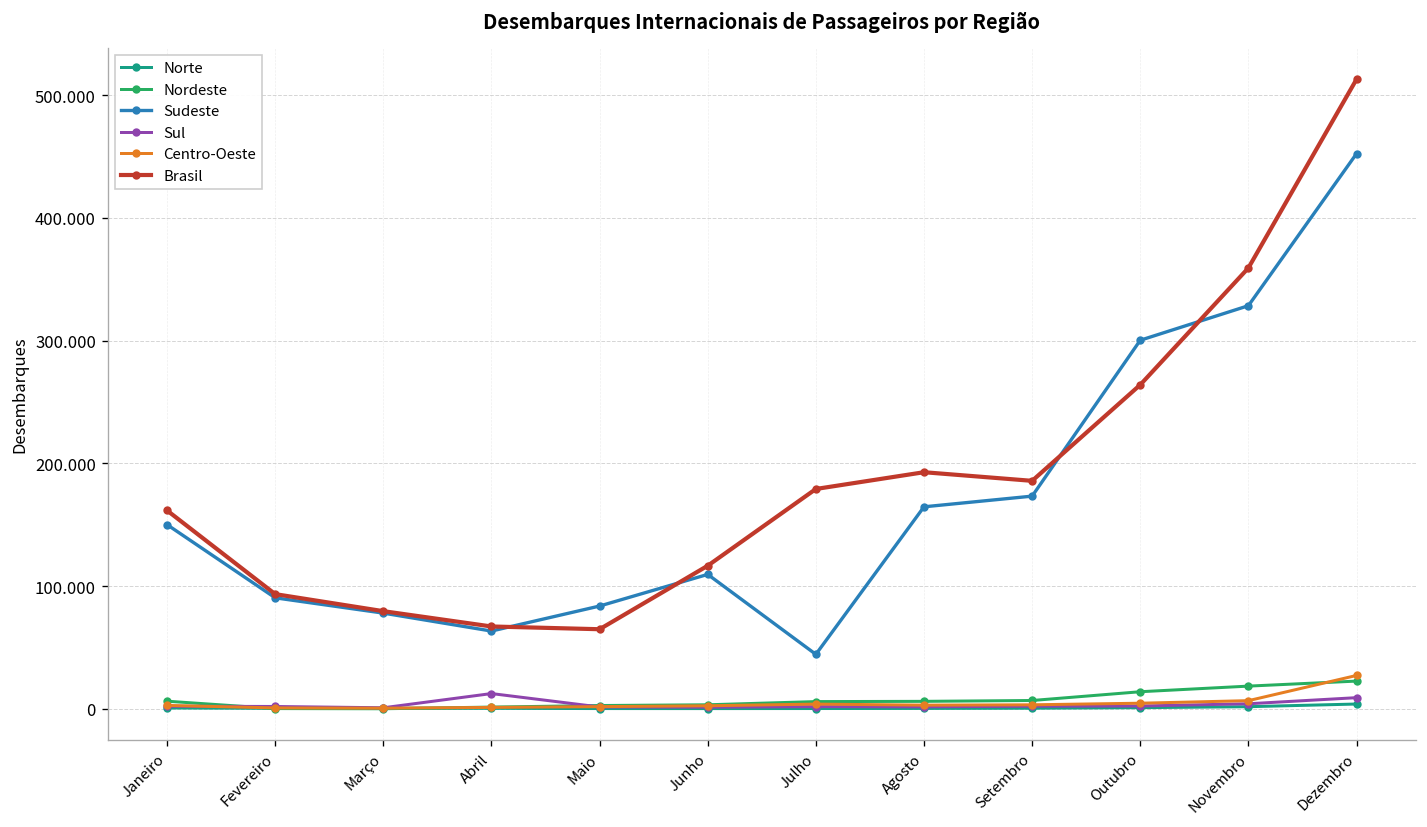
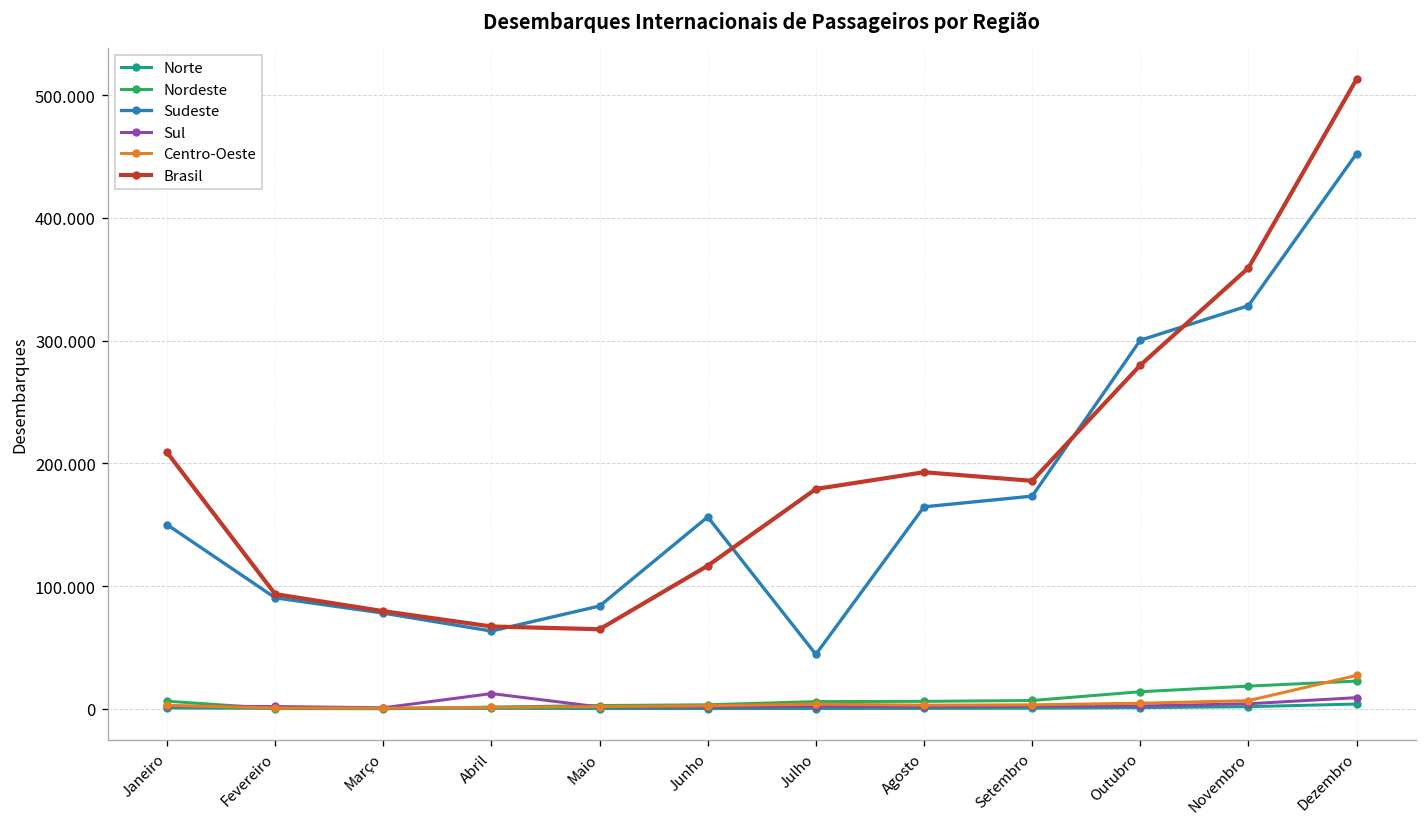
  {
    "Sudeste": {
      "Janeiro": 150,
      "Fevereiro": 90,
      "Abril": 63,
      "Maio": 84,
-     "Junho": 109,
+     "Junho": 156,
      "Julho": 44,
      "Agosto": 165,
      "Setembro": 173,
      "Outubro": 300,
      "Novembro": 328,
      "Dezembro": 452
    },
    "Sul": {
      "Abril": 12,
      "Dezembro": 9
    },
    "Centro-Oeste": {
      "Novembro": 7,
      "Dezembro": 27
    },
    "Brasil": {
-     "Janeiro": 162,
+     "Janeiro": 209,
      "Fevereiro": 93,
      "Abril": 67,
      "Maio": 65,
      "Junho": 117,
      "Julho": 179,
      "Agosto": 193,
      "Setembro": 186,
-     "Outubro": 264,
+     "Outubro": 280,
      "Novembro": 359,
      "Dezembro": 513
    }
  }
